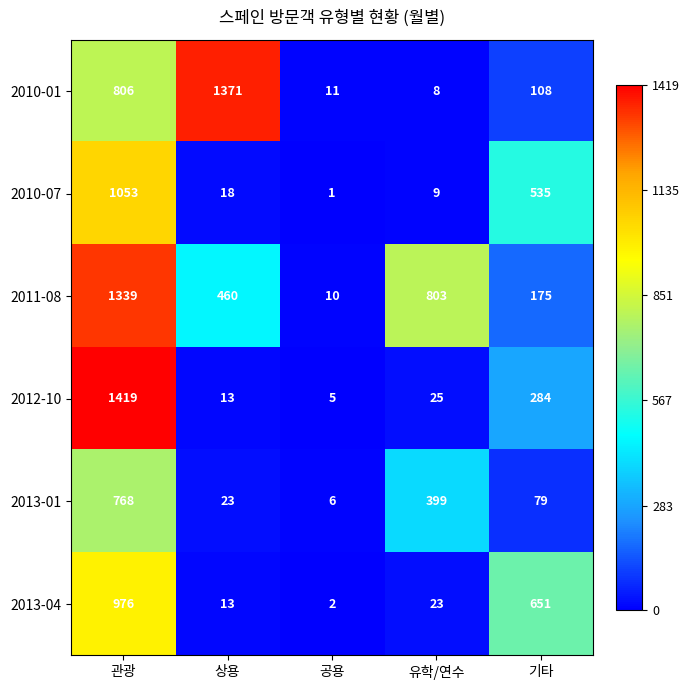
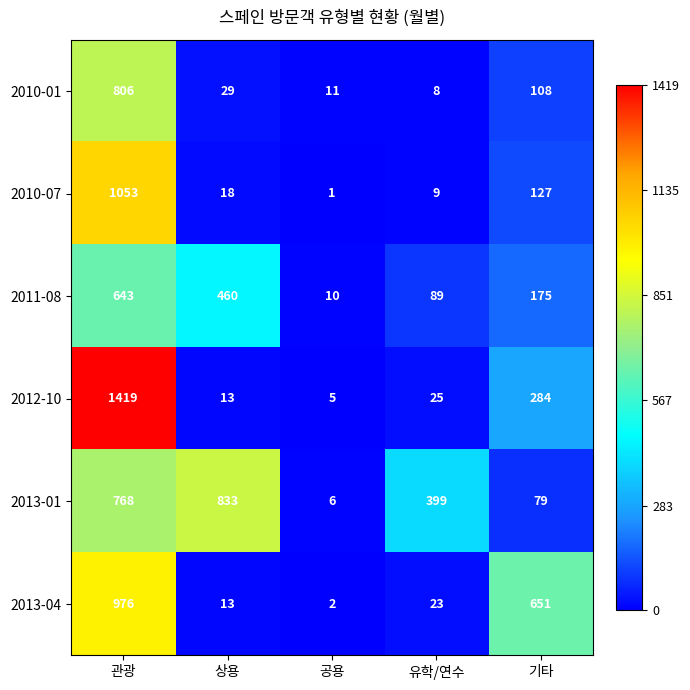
  {
    "2010-01": {
      "관광": 806,
-     "상용": 1371,
+     "상용": 29,
      "공용": 11,
      "유학/연수": 8,
      "기타": 108
    },
    "2010-07": {
      "관광": 1053,
      "상용": 18,
      "공용": 1,
      "유학/연수": 9,
-     "기타": 535
+     "기타": 127
    },
    "2011-08": {
-     "관광": 1339,
+     "관광": 643,
      "상용": 460,
      "공용": 10,
-     "유학/연수": 803,
+     "유학/연수": 89,
      "기타": 175
    },
    "2012-10": {
      "관광": 1419,
      "상용": 13,
      "공용": 5,
      "유학/연수": 25,
      "기타": 284
    },
    "2013-01": {
      "관광": 768,
-     "상용": 23,
+     "상용": 833,
      "공용": 6,
      "유학/연수": 399,
      "기타": 79
    },
    "2013-04": {
      "관광": 976,
      "상용": 13,
      "공용": 2,
      "유학/연수": 23,
      "기타": 651
    }
  }
